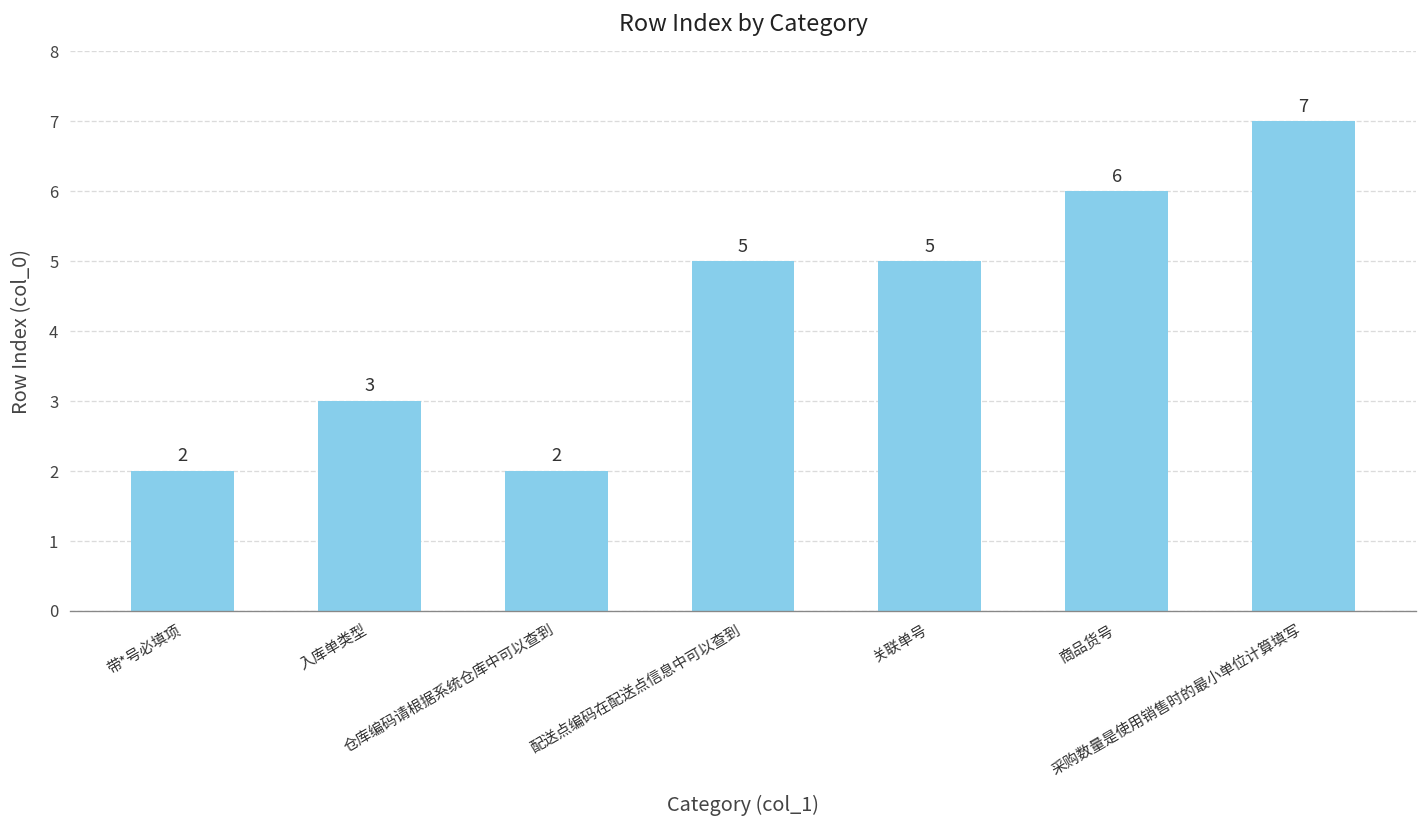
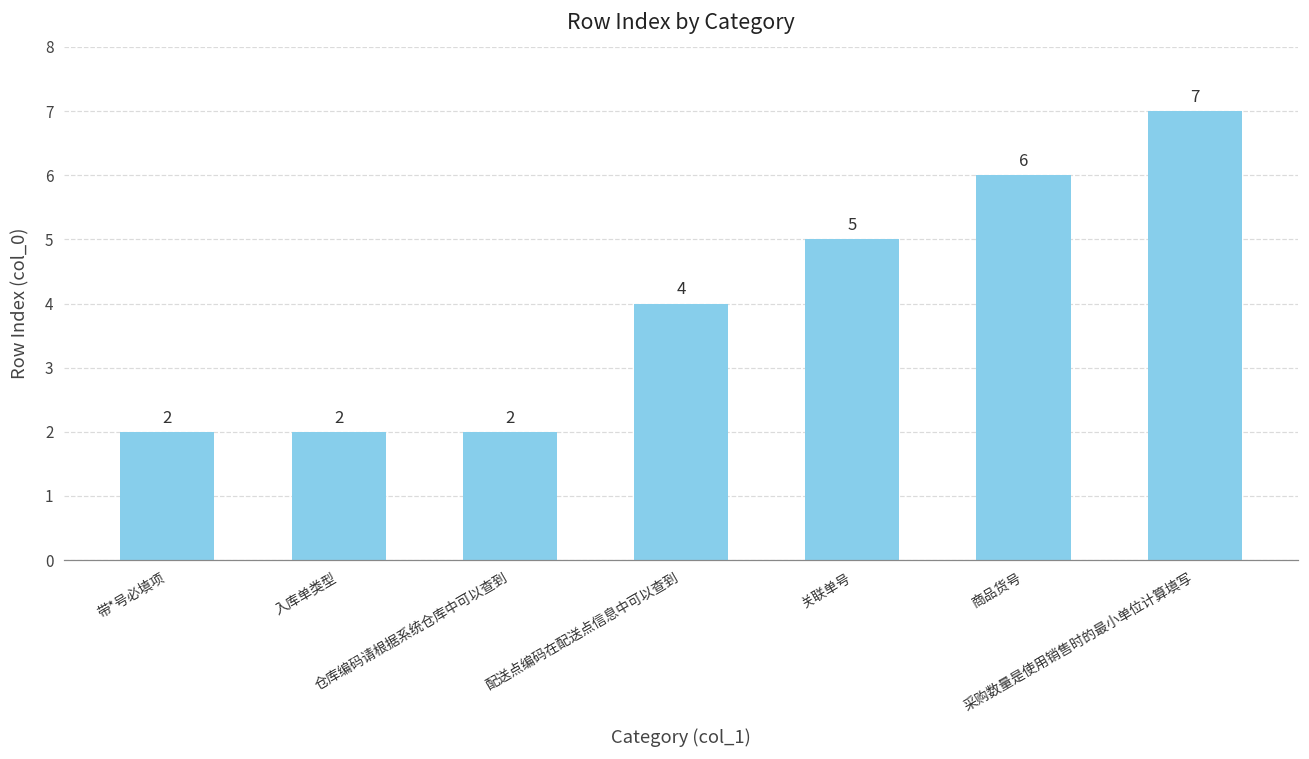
  {
    "带*号必填项": 2,
-   "入库单类型": 3,
+   "入库单类型": 2,
    "仓库编码请根据系统仓库中可以查到": 2,
-   "配送点编码在配送点信息中可以查到": 5,
+   "配送点编码在配送点信息中可以查到": 4,
    "关联单号": 5,
    "商品货号": 6,
    "采购数量是使用销售时的最小单位计算填写": 7
  }
